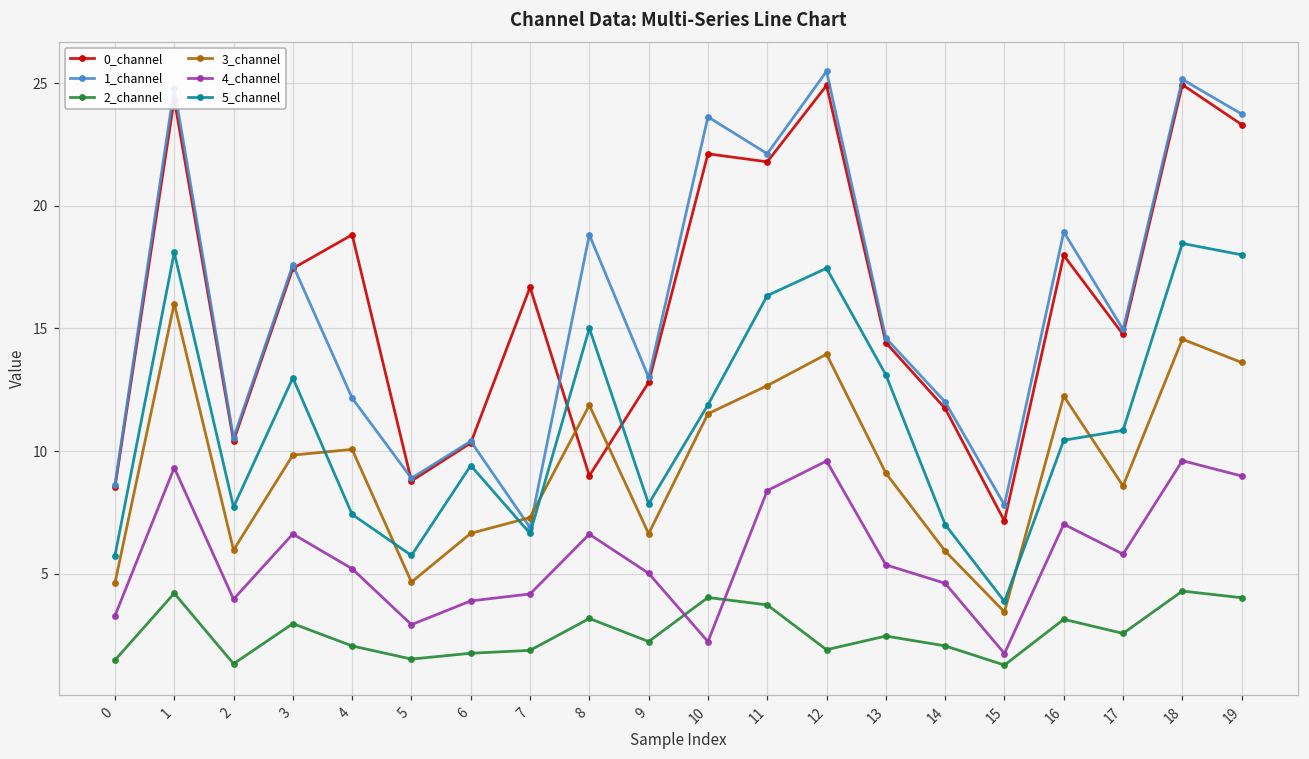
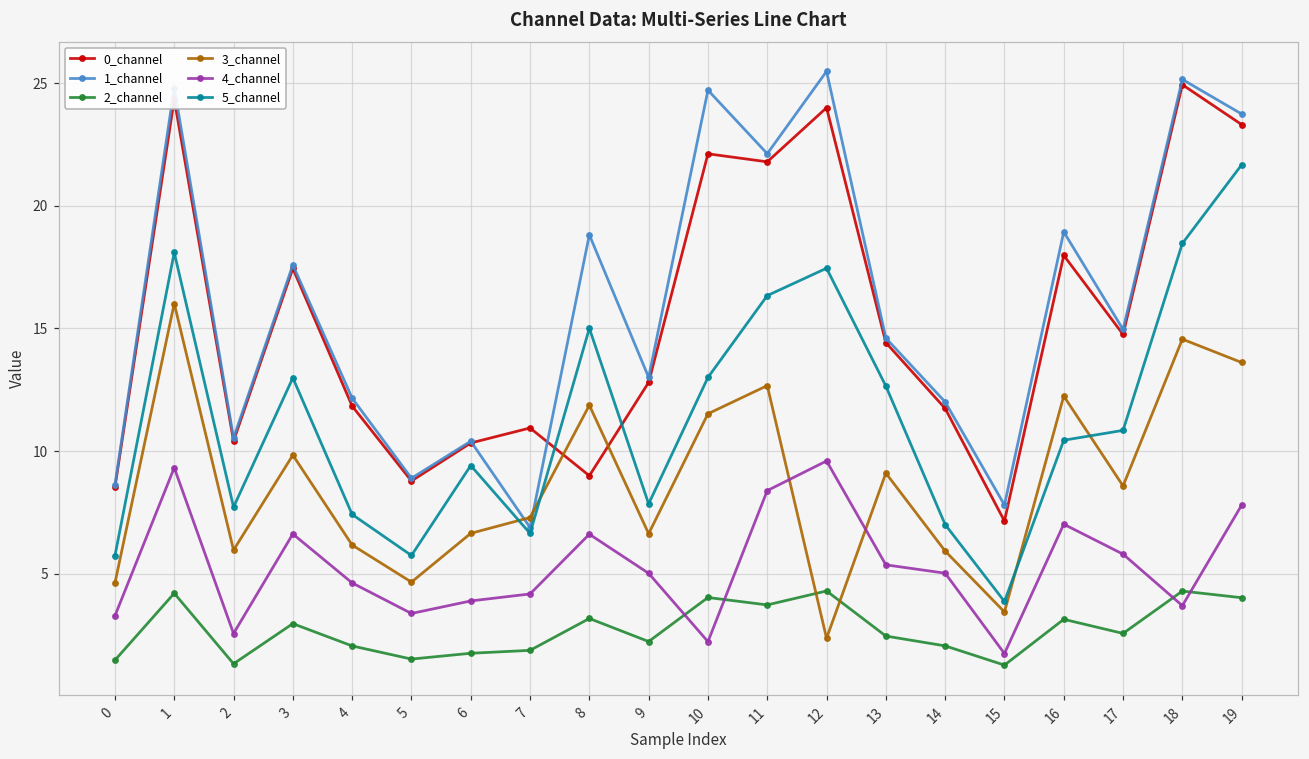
  {
    "0_channel": {
      "2": 10.4,
      "3": 17.4,
-     "4": 18.8,
-     "7": 16.7,
+     "4": 11.8,
+     "7": 10.9,
      "8": 9.0,
      "9": 12.8,
      "10": 22.1,
      "11": 21.8,
-     "12": 24.9,
+     "12": 24.0,
      "13": 14.4,
      "14": 11.7,
      "15": 7.1,
      "16": 18.0,
      "17": 14.8,
      "18": 24.9,
      "19": 23.3
    },
    "1_channel": {
      "2": 10.5,
      "3": 17.6,
      "4": 12.2,
      "7": 6.9,
      "8": 18.8,
      "9": 13.0,
-     "10": 23.6,
+     "10": 24.7,
      "11": 22.1,
      "12": 25.5,
      "13": 14.6,
      "14": 12.0,
      "15": 7.8,
      "16": 18.9,
      "17": 15.0,
      "18": 25.1,
      "19": 23.7
    },
    "2_channel": {
      "0": 1.5,
      "1": 4.2,
      "2": 1.3,
      "3": 3.0,
      "4": 2.1,
      "5": 1.5,
      "6": 1.8,
      "7": 1.9,
      "8": 3.2,
      "9": 2.2,
      "10": 4.0,
      "11": 3.7,
-     "12": 1.9,
+     "12": 4.3,
      "13": 2.5,
      "14": 2.1,
      "15": 1.3,
      "16": 3.1,
      "17": 2.6,
      "18": 4.3,
      "19": 4.0
    },
    "3_channel": {
      "0": 4.6,
      "1": 16.0,
      "2": 6.0,
      "3": 9.8,
-     "4": 10.1,
+     "4": 6.2,
      "5": 4.7,
      "6": 6.6,
      "7": 7.3,
      "8": 11.9,
      "9": 6.6,
      "10": 11.5,
      "11": 12.7,
-     "12": 13.9,
+     "12": 2.4,
      "13": 9.1,
      "14": 5.9,
      "15": 3.4,
      "16": 12.2,
      "17": 8.6,
      "18": 14.6,
      "19": 13.6
    },
    "4_channel": {
      "0": 3.3,
      "1": 9.3,
-     "2": 4.0,
+     "2": 2.6,
      "3": 6.6,
-     "4": 5.2,
-     "5": 2.9,
+     "4": 4.6,
+     "5": 3.4,
      "6": 3.9,
      "7": 4.2,
      "8": 6.6,
      "9": 5.0,
      "10": 2.2,
      "11": 8.4,
      "12": 9.6,
      "13": 5.4,
-     "14": 4.6,
+     "14": 5.0,
      "15": 1.7,
      "16": 7.0,
      "17": 5.8,
-     "18": 9.6,
-     "19": 9.0
+     "18": 3.7,
+     "19": 7.8
    },
    "5_channel": {
      "0": 5.7,
      "1": 18.1,
      "2": 7.7,
      "3": 13.0,
      "4": 7.4,
      "5": 5.7,
      "6": 9.4,
      "7": 6.6,
      "8": 15.0,
      "9": 7.8,
-     "10": 11.9,
+     "10": 13.0,
      "11": 16.3,
      "12": 17.5,
-     "13": 13.1,
+     "13": 12.6,
      "14": 7.0,
      "15": 3.9,
      "16": 10.4,
      "17": 10.8,
      "18": 18.5,
-     "19": 18.0
+     "19": 21.7
    }
  }
